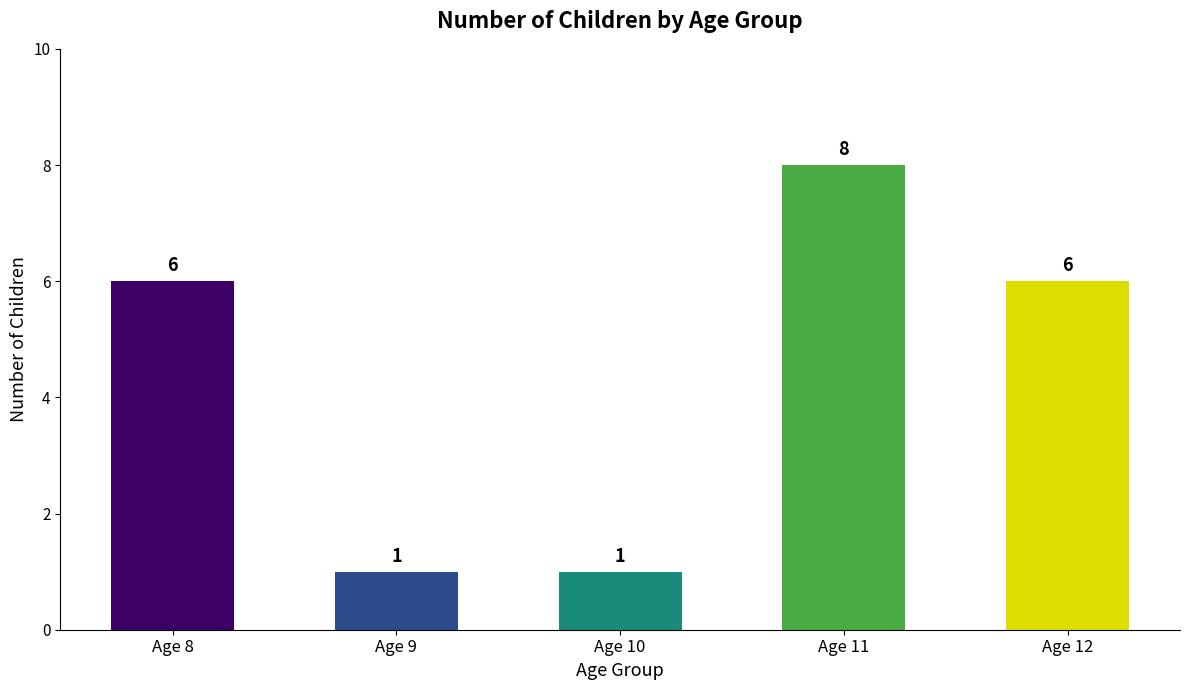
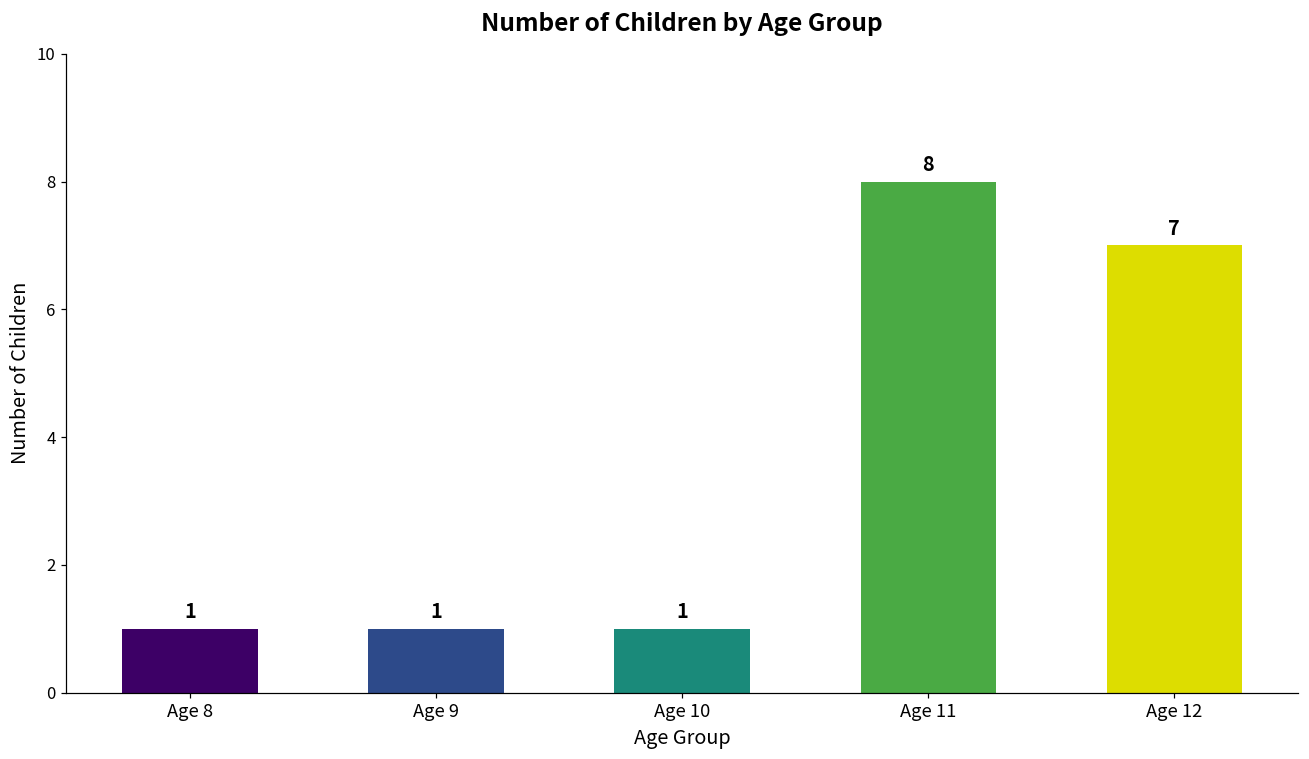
  {
-   "Age 8": 6,
+   "Age 8": 1,
    "Age 9": 1,
    "Age 10": 1,
    "Age 11": 8,
-   "Age 12": 6
+   "Age 12": 7
  }
